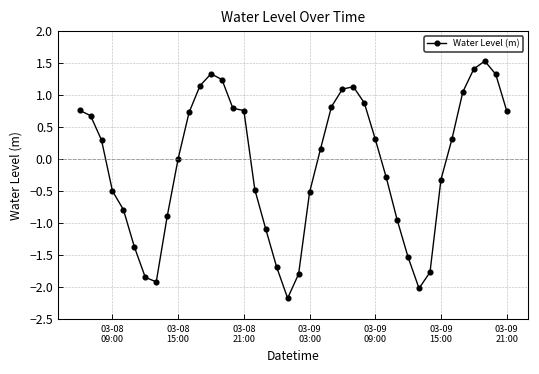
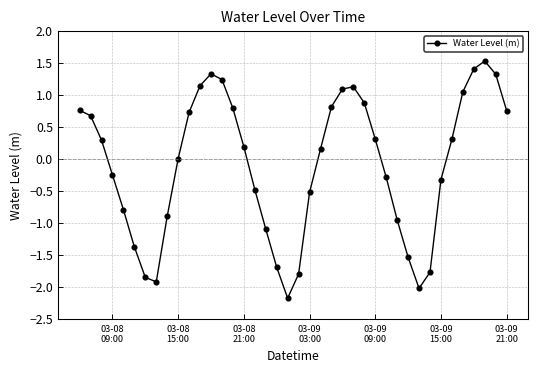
  {
-   "03-08 09:00": -0.5,
+   "03-08 09:00": -0.2,
    "03-08 15:00": 0.0,
-   "03-08 21:00": 0.8,
+   "03-08 21:00": 0.2,
    "03-09 03:00": -0.5,
    "03-09 09:00": 0.3,
    "03-09 15:00": -0.3,
    "03-09 21:00": 0.8
  }
